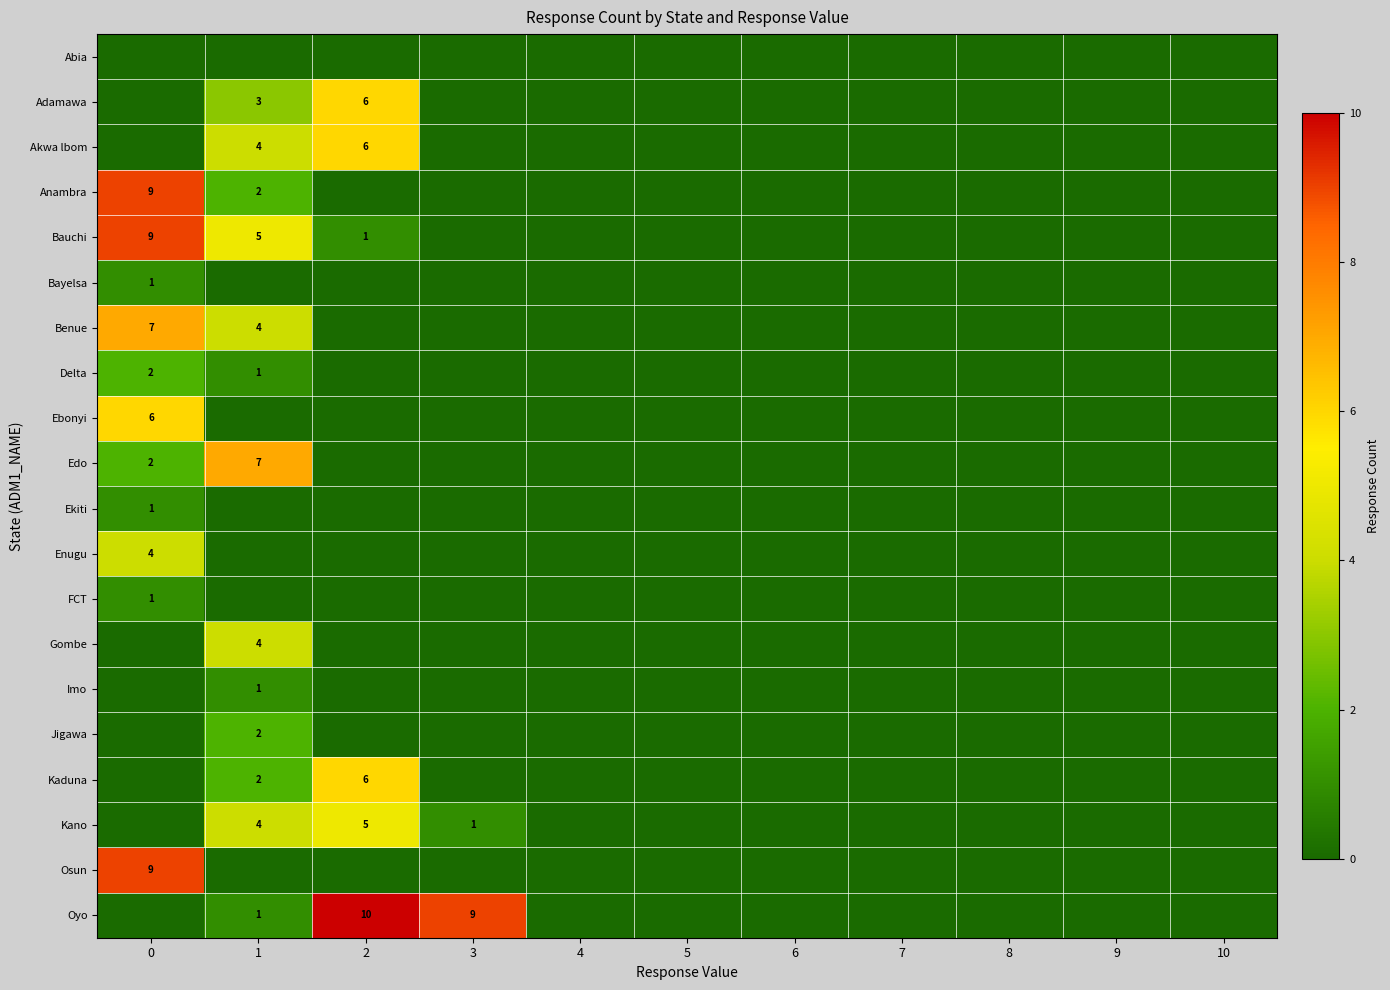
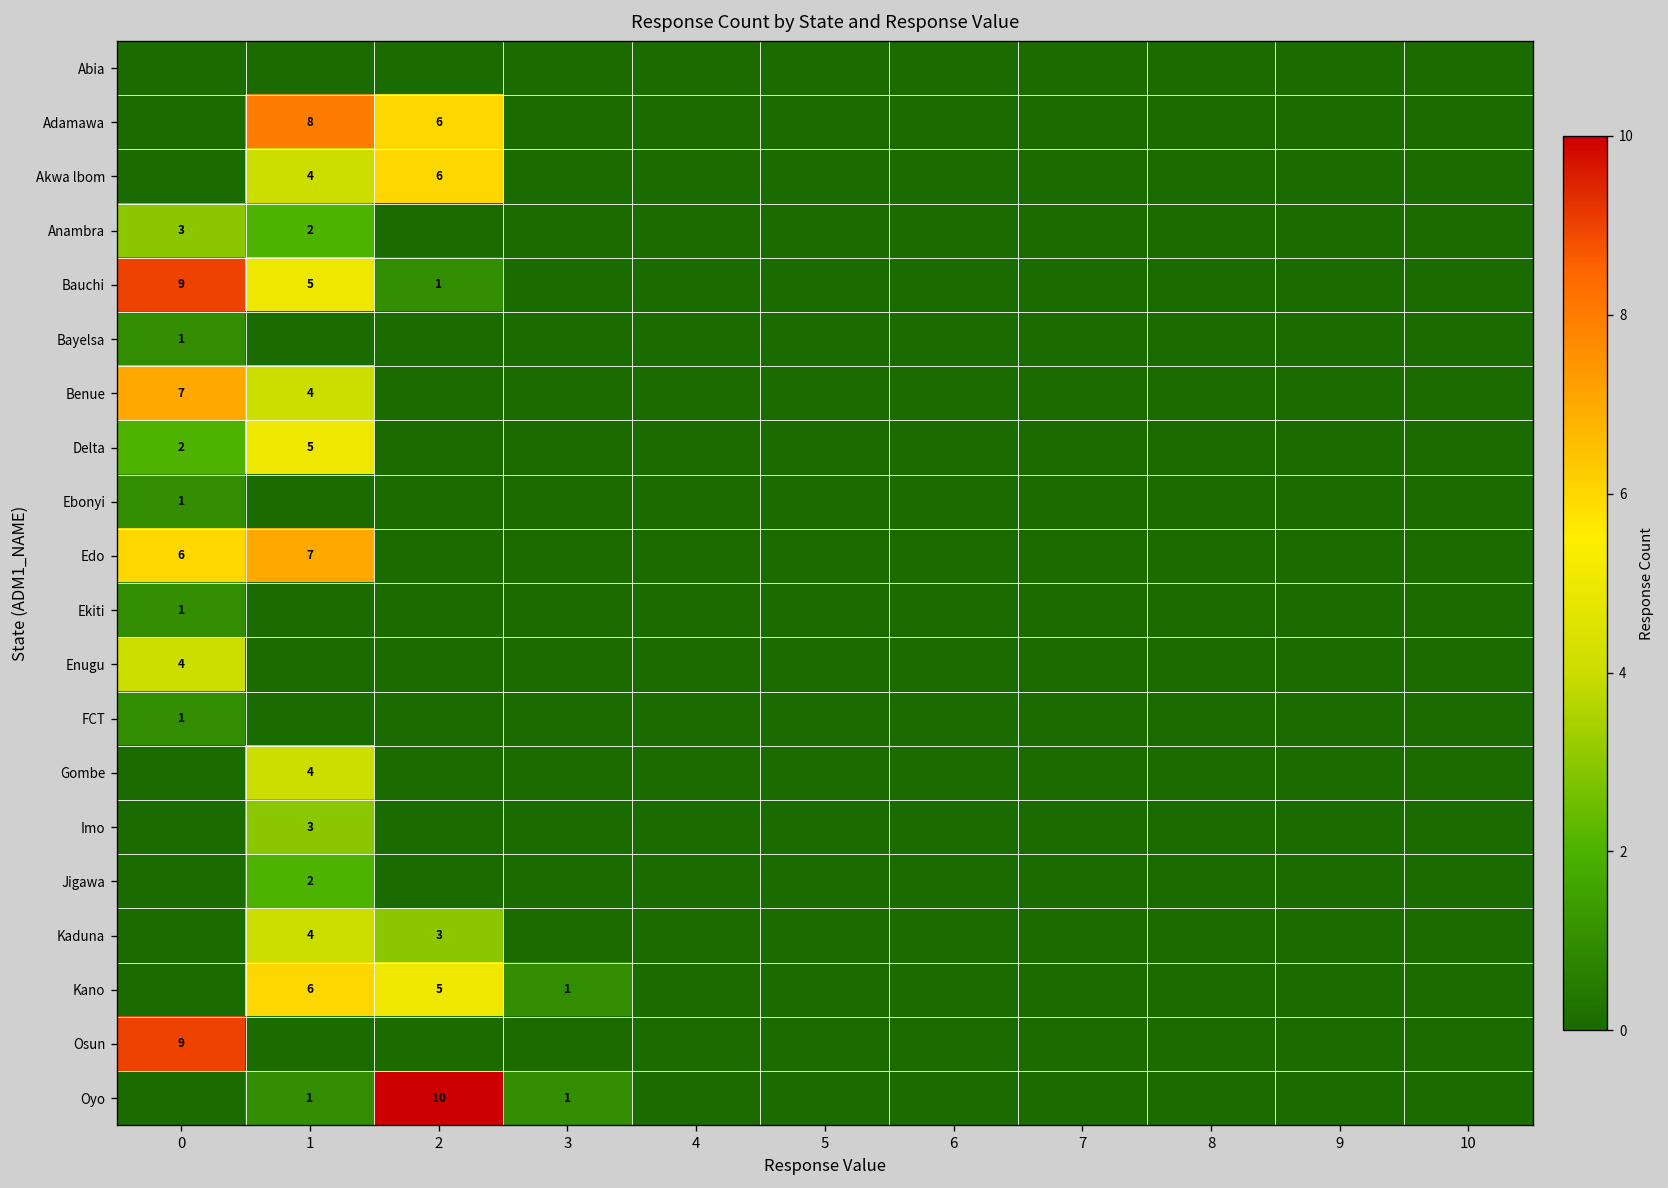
  {
    "Adamawa": {
-     "1": 3,
+     "1": 8,
      "2": 6
    },
    "Akwa lbom": {
      "1": 4,
      "2": 6
    },
    "Anambra": {
-     "0": 9,
+     "0": 3,
      "1": 2
    },
    "Bauchi": {
      "0": 9,
      "1": 5,
      "2": 1
    },
    "Bayelsa": {
      "0": 1
    },
    "Benue": {
      "0": 7,
      "1": 4
    },
    "Delta": {
      "0": 2,
-     "1": 1
+     "1": 5
    },
    "Ebonyi": {
-     "0": 6
+     "0": 1
    },
    "Edo": {
-     "0": 2,
+     "0": 6,
      "1": 7
    },
    "Ekiti": {
      "0": 1
    },
    "Enugu": {
      "0": 4
    },
    "FCT": {
      "0": 1
    },
    "Gombe": {
      "1": 4
    },
    "Imo": {
-     "1": 1
+     "1": 3
    },
    "Jigawa": {
      "1": 2
    },
    "Kaduna": {
-     "1": 2,
-     "2": 6
+     "1": 4,
+     "2": 3
    },
    "Kano": {
-     "1": 4,
+     "1": 6,
      "2": 5,
      "3": 1
    },
    "Osun": {
      "0": 9
    },
    "Oyo": {
      "1": 1,
      "2": 10,
-     "3": 9
+     "3": 1
    }
  }
